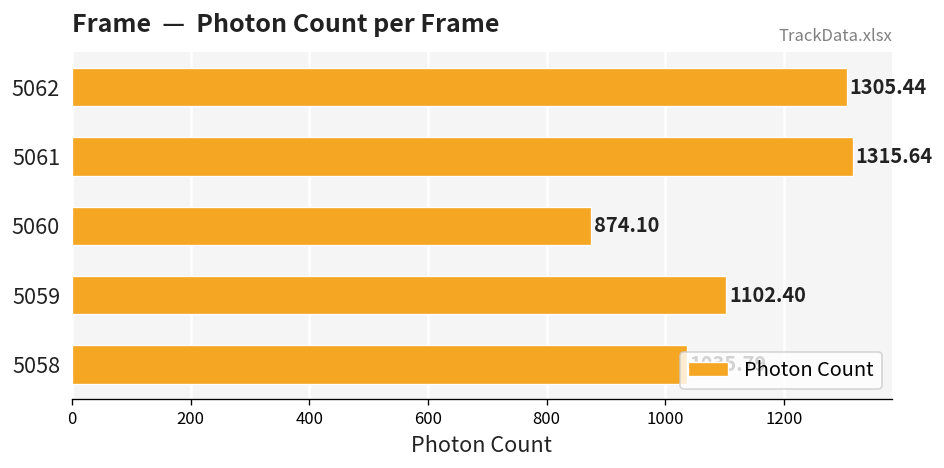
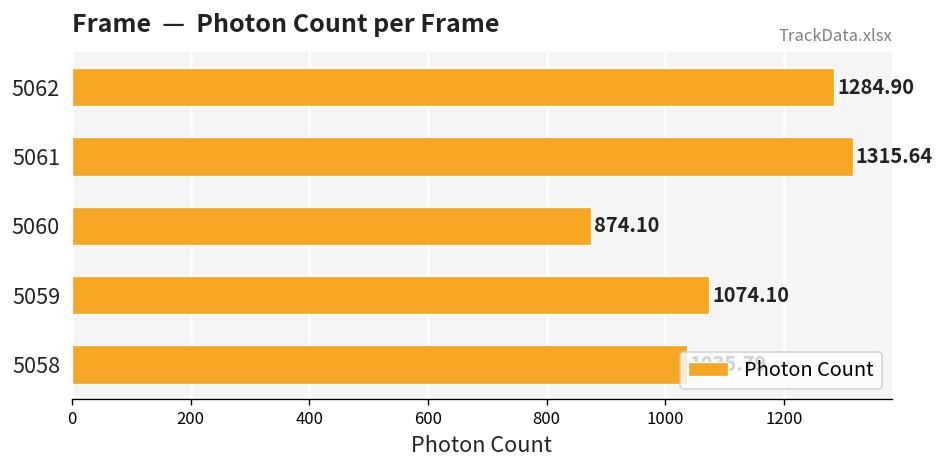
  {
-   "5062": 1305.44,
+   "5062": 1284.90,
    "5061": 1315.64,
    "5060": 874.10,
-   "5059": 1102.40
+   "5059": 1074.10
  }
